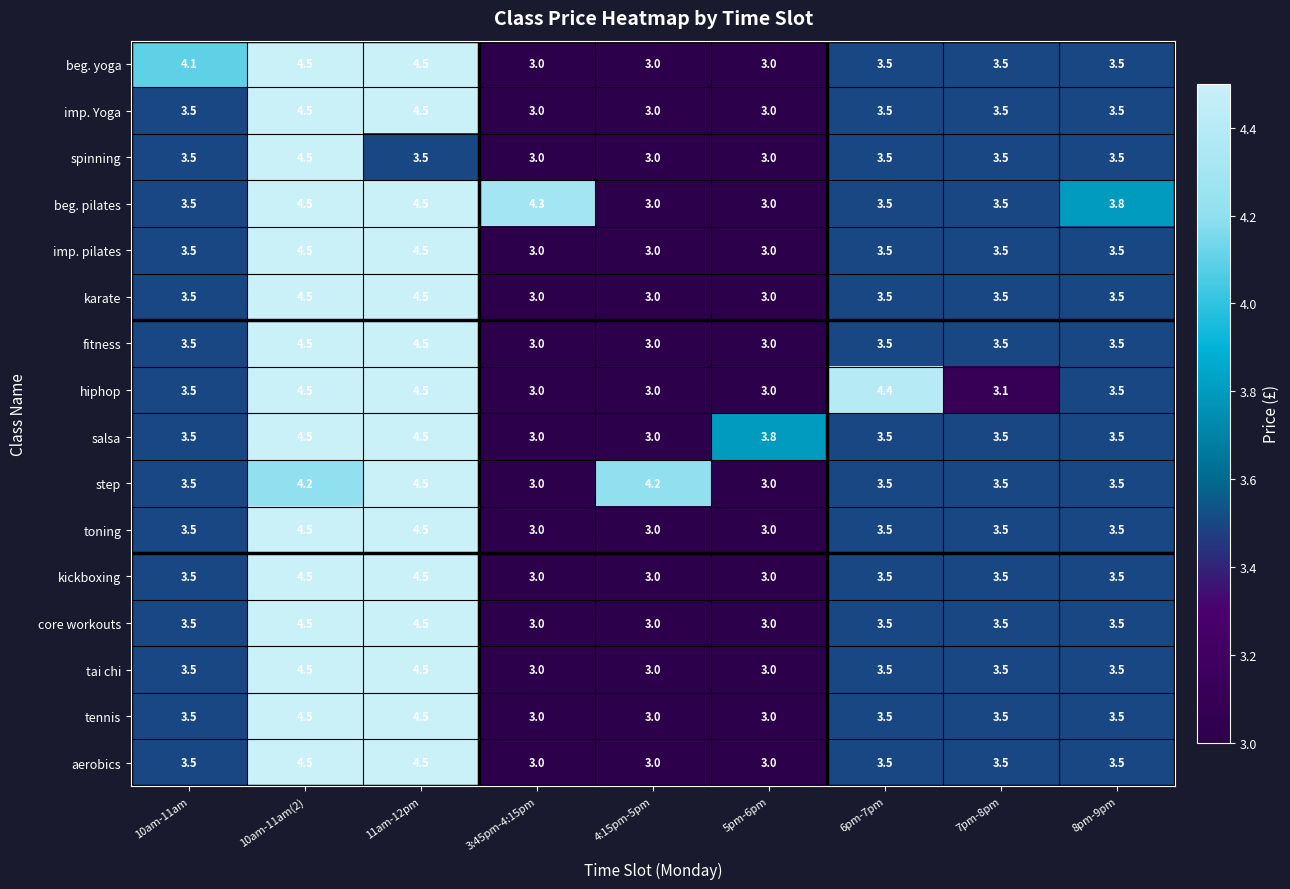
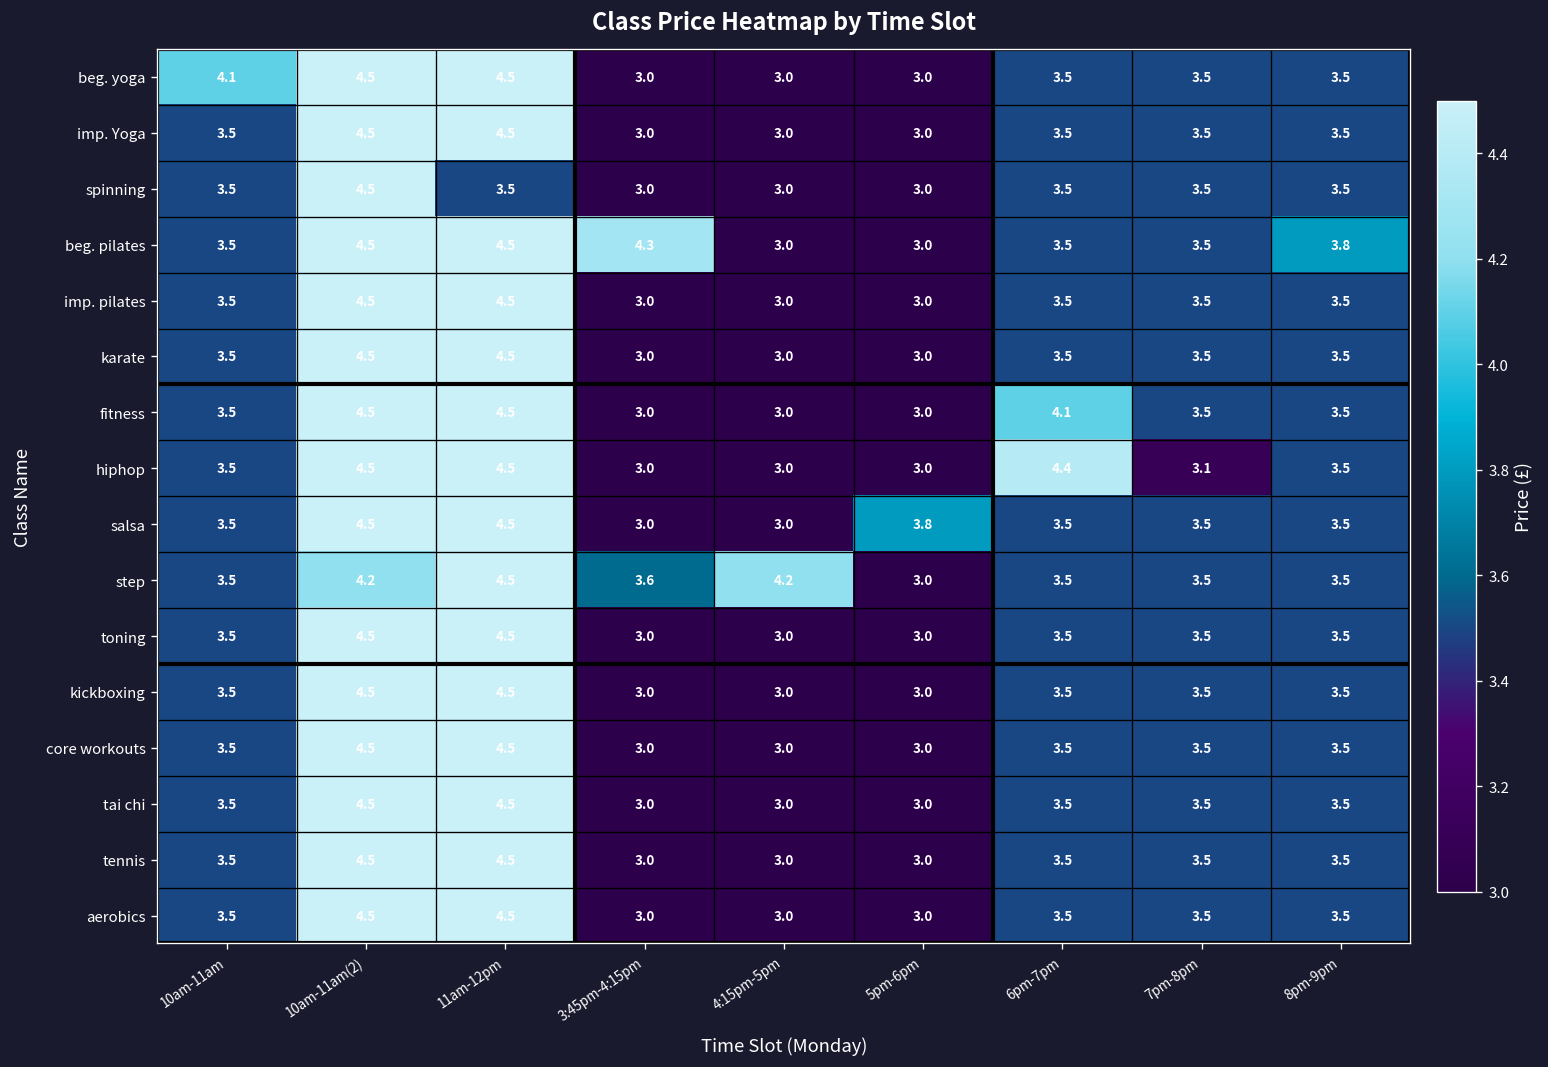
  {
    "beg. yoga": {
      "10am-11am": 4.1,
      "10am-11am(2)": 4.5,
      "11am-12pm": 4.5,
      "3:45pm-4:15pm": 3.0,
      "4:15pm-5pm": 3.0,
      "5pm-6pm": 3.0,
      "6pm-7pm": 3.5,
      "7pm-8pm": 3.5,
      "8pm-9pm": 3.5
    },
    "imp. Yoga": {
      "10am-11am": 3.5,
      "10am-11am(2)": 4.5,
      "11am-12pm": 4.5,
      "3:45pm-4:15pm": 3.0,
      "4:15pm-5pm": 3.0,
      "5pm-6pm": 3.0,
      "6pm-7pm": 3.5,
      "7pm-8pm": 3.5,
      "8pm-9pm": 3.5
    },
    "spinning": {
      "10am-11am": 3.5,
      "10am-11am(2)": 4.5,
      "11am-12pm": 3.5,
      "3:45pm-4:15pm": 3.0,
      "4:15pm-5pm": 3.0,
      "5pm-6pm": 3.0,
      "6pm-7pm": 3.5,
      "7pm-8pm": 3.5,
      "8pm-9pm": 3.5
    },
    "beg. pilates": {
      "10am-11am": 3.5,
      "10am-11am(2)": 4.5,
      "11am-12pm": 4.5,
      "3:45pm-4:15pm": 4.3,
      "4:15pm-5pm": 3.0,
      "5pm-6pm": 3.0,
      "6pm-7pm": 3.5,
      "7pm-8pm": 3.5,
      "8pm-9pm": 3.8
    },
    "imp. pilates": {
      "10am-11am": 3.5,
      "10am-11am(2)": 4.5,
      "11am-12pm": 4.5,
      "3:45pm-4:15pm": 3.0,
      "4:15pm-5pm": 3.0,
      "5pm-6pm": 3.0,
      "6pm-7pm": 3.5,
      "7pm-8pm": 3.5,
      "8pm-9pm": 3.5
    },
    "karate": {
      "10am-11am": 3.5,
      "10am-11am(2)": 4.5,
      "11am-12pm": 4.5,
      "3:45pm-4:15pm": 3.0,
      "4:15pm-5pm": 3.0,
      "5pm-6pm": 3.0,
      "6pm-7pm": 3.5,
      "7pm-8pm": 3.5,
      "8pm-9pm": 3.5
    },
    "fitness": {
      "10am-11am": 3.5,
      "10am-11am(2)": 4.5,
      "11am-12pm": 4.5,
      "3:45pm-4:15pm": 3.0,
      "4:15pm-5pm": 3.0,
      "5pm-6pm": 3.0,
-     "6pm-7pm": 3.5,
+     "6pm-7pm": 4.1,
      "7pm-8pm": 3.5,
      "8pm-9pm": 3.5
    },
    "hiphop": {
      "10am-11am": 3.5,
      "10am-11am(2)": 4.5,
      "11am-12pm": 4.5,
      "3:45pm-4:15pm": 3.0,
      "4:15pm-5pm": 3.0,
      "5pm-6pm": 3.0,
      "6pm-7pm": 4.4,
      "7pm-8pm": 3.1,
      "8pm-9pm": 3.5
    },
    "salsa": {
      "10am-11am": 3.5,
      "10am-11am(2)": 4.5,
      "11am-12pm": 4.5,
      "3:45pm-4:15pm": 3.0,
      "4:15pm-5pm": 3.0,
      "5pm-6pm": 3.8,
      "6pm-7pm": 3.5,
      "7pm-8pm": 3.5,
      "8pm-9pm": 3.5
    },
    "step": {
      "10am-11am": 3.5,
      "10am-11am(2)": 4.2,
      "11am-12pm": 4.5,
-     "3:45pm-4:15pm": 3.0,
+     "3:45pm-4:15pm": 3.6,
      "4:15pm-5pm": 4.2,
      "5pm-6pm": 3.0,
      "6pm-7pm": 3.5,
      "7pm-8pm": 3.5,
      "8pm-9pm": 3.5
    },
    "toning": {
      "10am-11am": 3.5,
      "10am-11am(2)": 4.5,
      "11am-12pm": 4.5,
      "3:45pm-4:15pm": 3.0,
      "4:15pm-5pm": 3.0,
      "5pm-6pm": 3.0,
      "6pm-7pm": 3.5,
      "7pm-8pm": 3.5,
      "8pm-9pm": 3.5
    },
    "kickboxing": {
      "10am-11am": 3.5,
      "10am-11am(2)": 4.5,
      "11am-12pm": 4.5,
      "3:45pm-4:15pm": 3.0,
      "4:15pm-5pm": 3.0,
      "5pm-6pm": 3.0,
      "6pm-7pm": 3.5,
      "7pm-8pm": 3.5,
      "8pm-9pm": 3.5
    },
    "core workouts": {
      "10am-11am": 3.5,
      "10am-11am(2)": 4.5,
      "11am-12pm": 4.5,
      "3:45pm-4:15pm": 3.0,
      "4:15pm-5pm": 3.0,
      "5pm-6pm": 3.0,
      "6pm-7pm": 3.5,
      "7pm-8pm": 3.5,
      "8pm-9pm": 3.5
    },
    "tai chi": {
      "10am-11am": 3.5,
      "10am-11am(2)": 4.5,
      "11am-12pm": 4.5,
      "3:45pm-4:15pm": 3.0,
      "4:15pm-5pm": 3.0,
      "5pm-6pm": 3.0,
      "6pm-7pm": 3.5,
      "7pm-8pm": 3.5,
      "8pm-9pm": 3.5
    },
    "tennis": {
      "10am-11am": 3.5,
      "10am-11am(2)": 4.5,
      "11am-12pm": 4.5,
      "3:45pm-4:15pm": 3.0,
      "4:15pm-5pm": 3.0,
      "5pm-6pm": 3.0,
      "6pm-7pm": 3.5,
      "7pm-8pm": 3.5,
      "8pm-9pm": 3.5
    },
    "aerobics": {
      "10am-11am": 3.5,
      "10am-11am(2)": 4.5,
      "11am-12pm": 4.5,
      "3:45pm-4:15pm": 3.0,
      "4:15pm-5pm": 3.0,
      "5pm-6pm": 3.0,
      "6pm-7pm": 3.5,
      "7pm-8pm": 3.5,
      "8pm-9pm": 3.5
    }
  }
